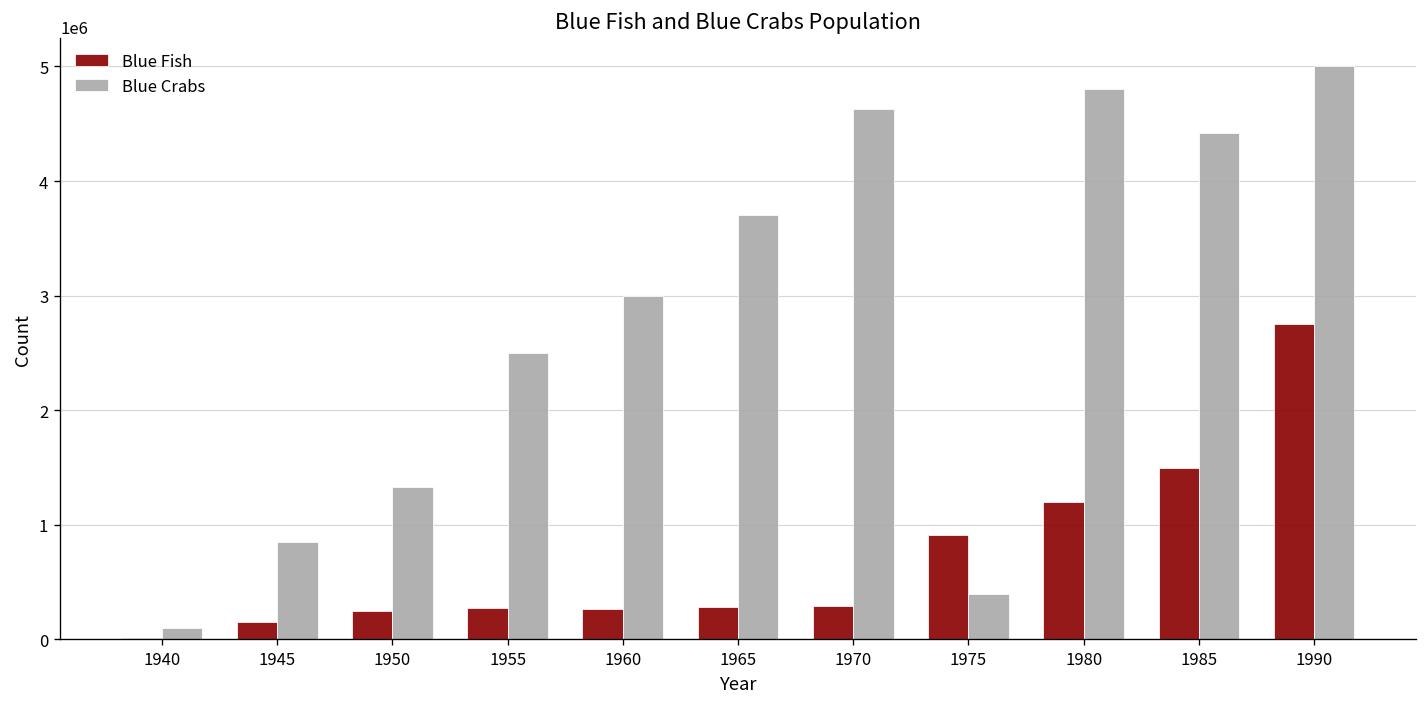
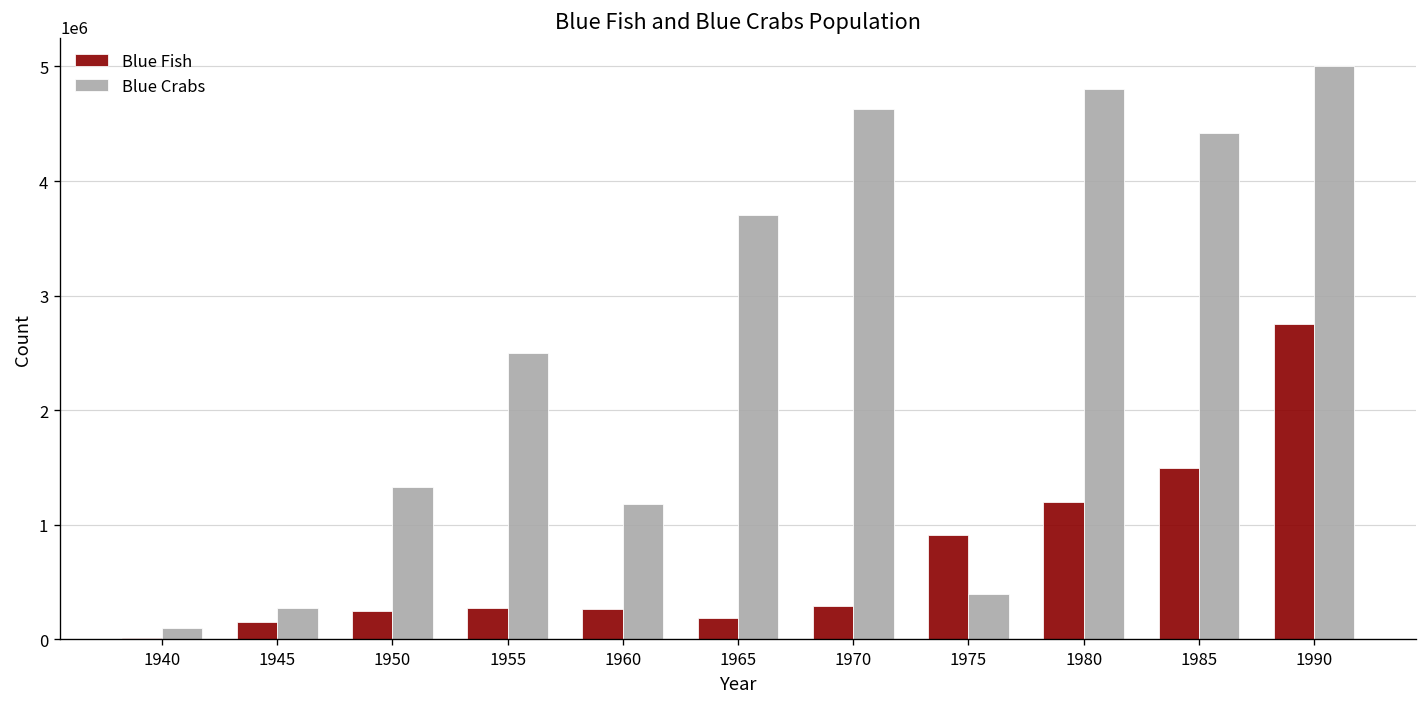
  {
    "Blue Fish": {
      "1945": 200000,
      "1950": 300000,
      "1955": 300000,
      "1960": 300000,
-     "1965": 300000,
+     "1965": 200000,
      "1970": 300000,
      "1975": 900000,
      "1980": 1200000,
      "1985": 1500000,
      "1990": 2800000
    },
    "Blue Crabs": {
      "1940": 100000,
-     "1945": 900000,
+     "1945": 300000,
      "1950": 1300000,
      "1955": 2500000,
-     "1960": 3000000,
+     "1960": 1200000,
      "1965": 3700000,
      "1970": 4600000,
      "1975": 400000,
      "1980": 4800000,
      "1985": 4400000,
      "1990": 5000000
    }
  }
